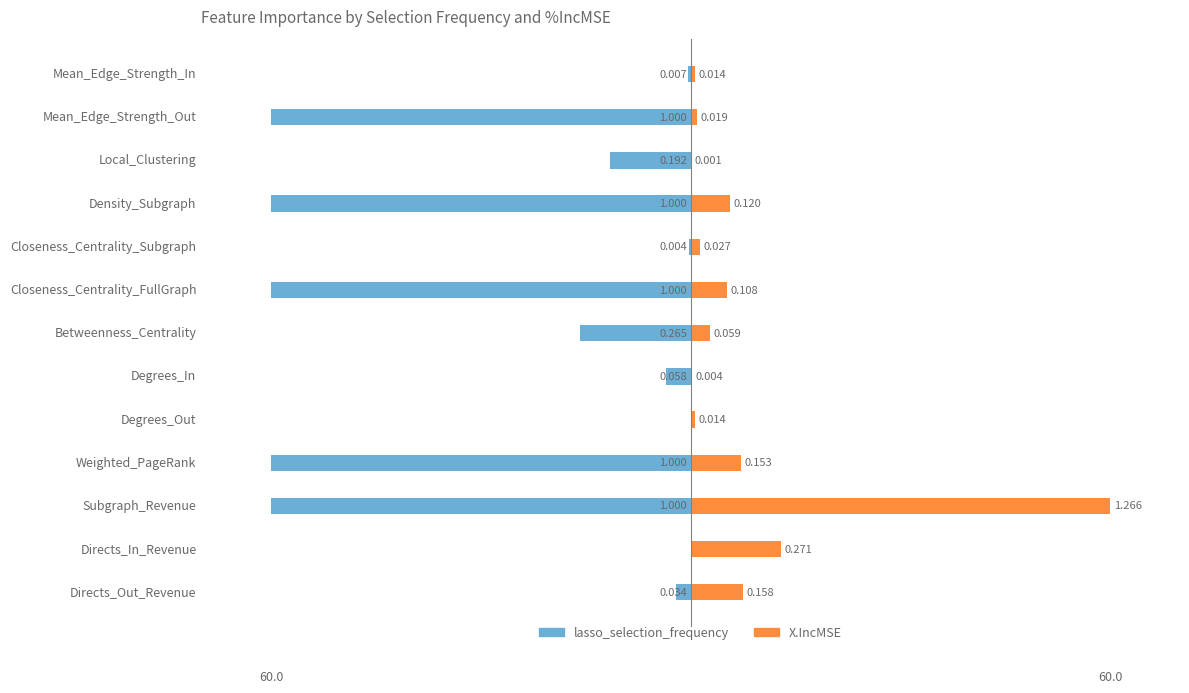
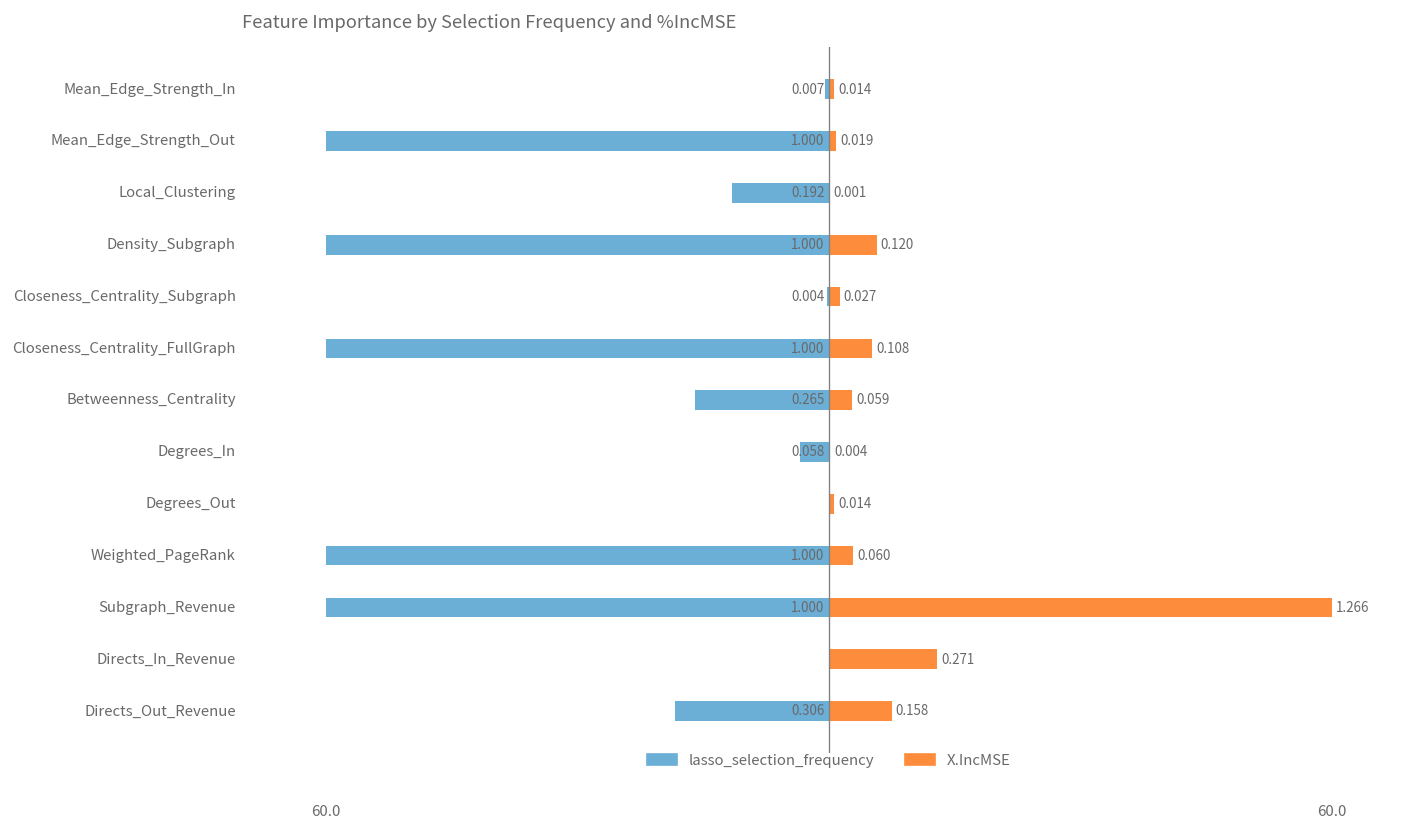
  {
    "lasso_selection_frequency": {
-     "Directs_Out_Revenue": 0.034
+     "Directs_Out_Revenue": 0.306
    },
    "X.IncMSE": {
-     "Weighted_PageRank": 0.153
+     "Weighted_PageRank": 0.060
    }
  }
